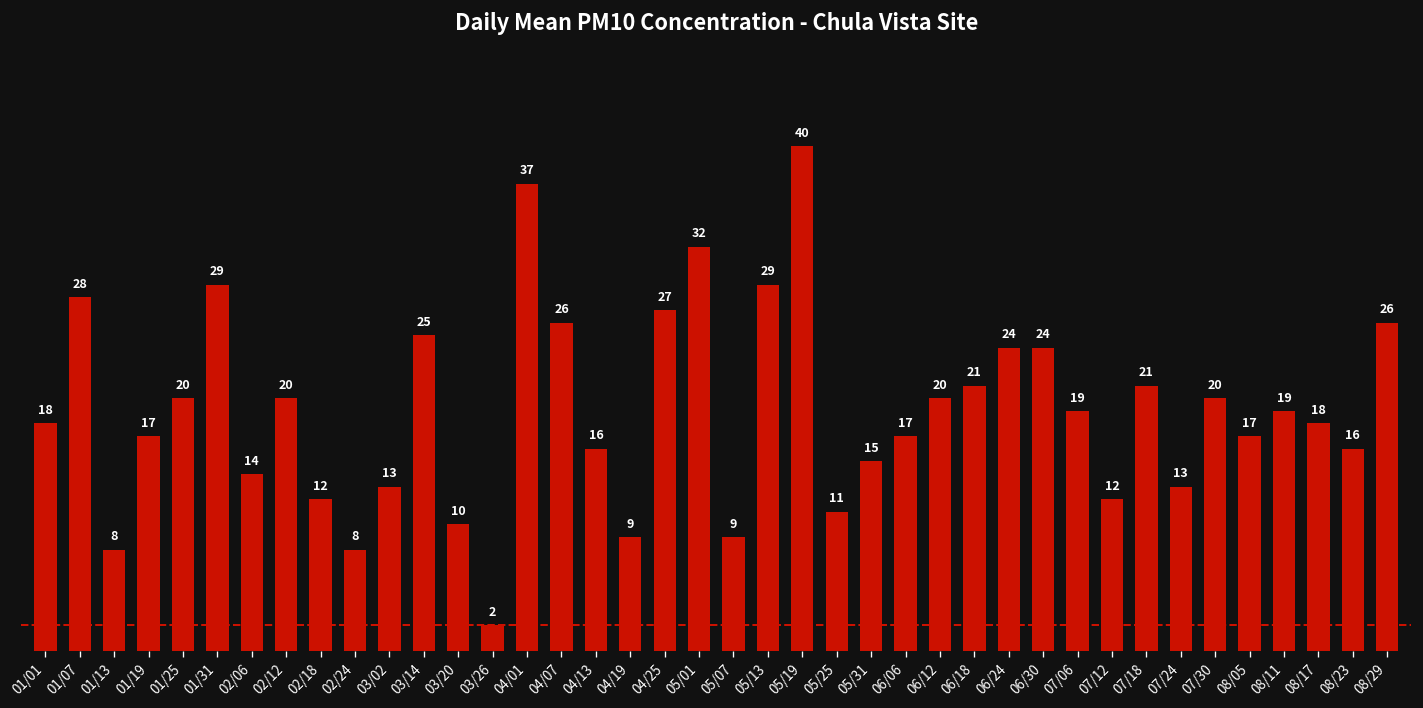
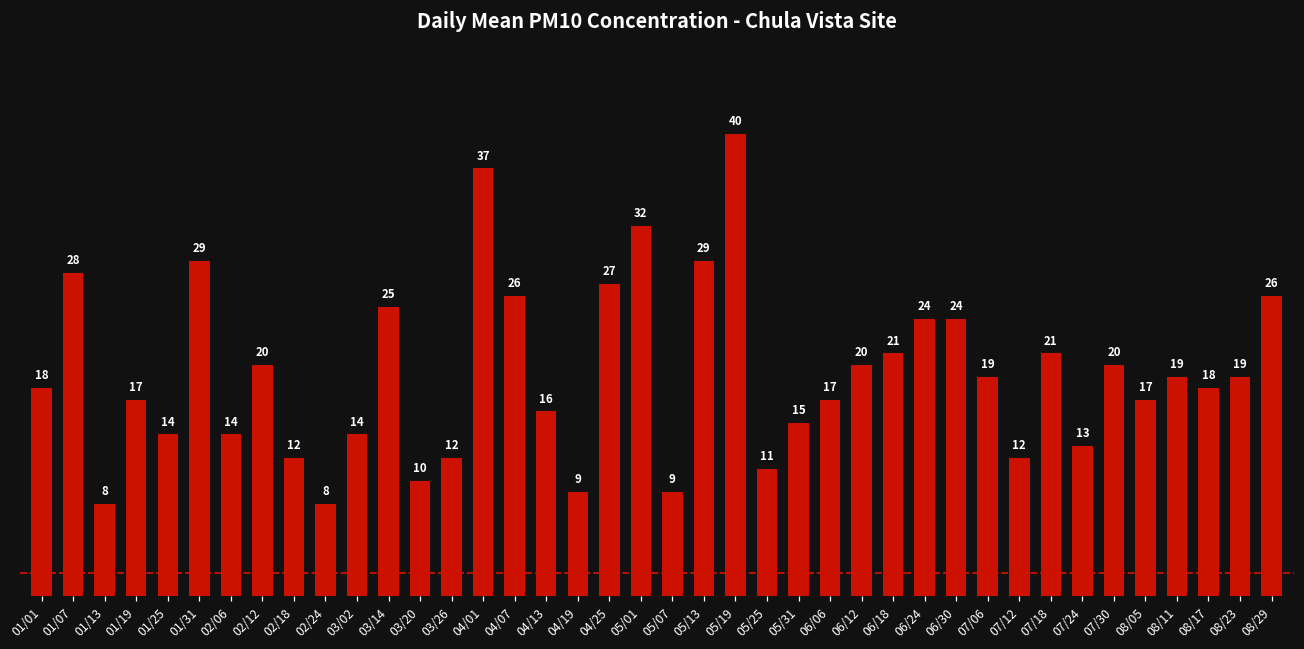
  {
    "01/01": 18,
    "01/07": 28,
    "01/13": 8,
    "01/19": 17,
-   "01/25": 20,
+   "01/25": 14,
    "01/31": 29,
    "02/06": 14,
    "02/12": 20,
    "02/18": 12,
    "02/24": 8,
-   "03/02": 13,
+   "03/02": 14,
    "03/14": 25,
    "03/20": 10,
-   "03/26": 2,
+   "03/26": 12,
    "04/01": 37,
    "04/07": 26,
    "04/13": 16,
    "04/19": 9,
    "04/25": 27,
    "05/01": 32,
    "05/07": 9,
    "05/13": 29,
    "05/19": 40,
    "05/25": 11,
    "05/31": 15,
    "06/06": 17,
    "06/12": 20,
    "06/18": 21,
    "06/24": 24,
    "06/30": 24,
    "07/06": 19,
    "07/12": 12,
    "07/18": 21,
    "07/24": 13,
    "07/30": 20,
    "08/05": 17,
    "08/11": 19,
    "08/17": 18,
-   "08/23": 16,
+   "08/23": 19,
    "08/29": 26
  }
